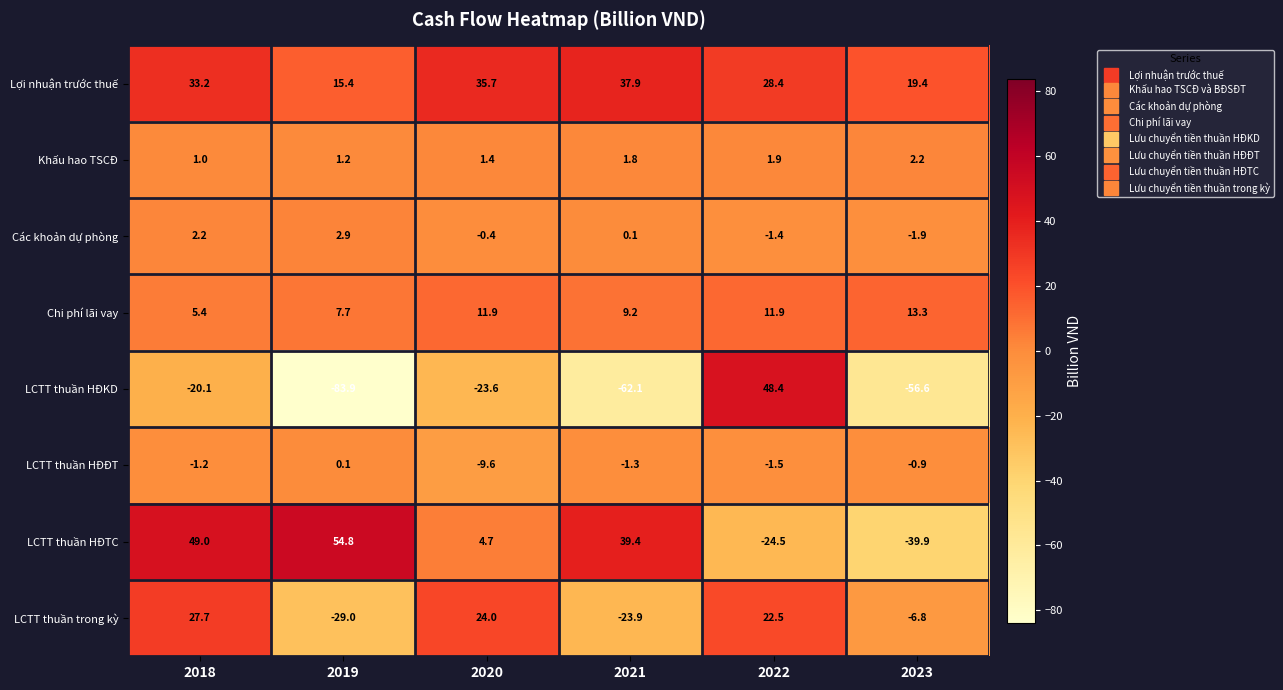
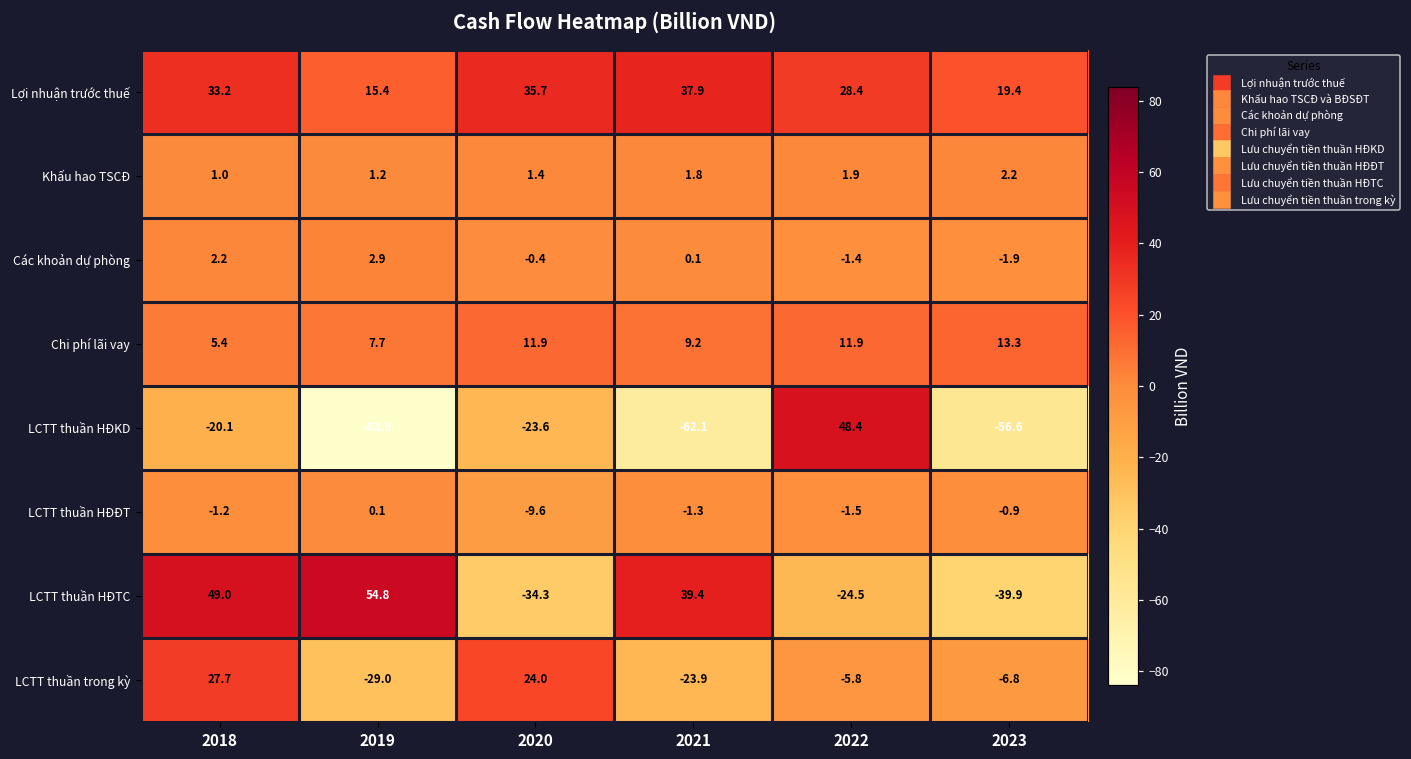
  {
    "Lợi nhuận trước thuế": {
      "2018": 33.2,
      "2019": 15.4,
      "2020": 35.7,
      "2021": 37.9,
      "2022": 28.4,
      "2023": 19.4
    },
    "Khấu hao TSCĐ": {
      "2018": 1.0,
      "2019": 1.2,
      "2020": 1.4,
      "2021": 1.8,
      "2022": 1.9,
      "2023": 2.2
    },
    "Các khoản dự phòng": {
      "2018": 2.2,
      "2019": 2.9,
      "2020": -0.4,
      "2021": 0.1,
      "2022": -1.4,
      "2023": -1.9
    },
    "Chi phí lãi vay": {
      "2018": 5.4,
      "2019": 7.7,
      "2020": 11.9,
      "2021": 9.2,
      "2022": 11.9,
      "2023": 13.3
    },
    "LCTT thuần HĐKD": {
      "2018": -20.1,
      "2019": -83.9,
      "2020": -23.6,
      "2021": -62.1,
      "2022": 48.4,
      "2023": -56.6
    },
    "LCTT thuần HĐĐT": {
      "2018": -1.2,
      "2019": 0.1,
      "2020": -9.6,
      "2021": -1.3,
      "2022": -1.5,
      "2023": -0.9
    },
    "LCTT thuần HĐTC": {
      "2018": 49.0,
      "2019": 54.8,
-     "2020": 4.7,
+     "2020": -34.3,
      "2021": 39.4,
      "2022": -24.5,
      "2023": -39.9
    },
    "LCTT thuần trong kỳ": {
      "2018": 27.7,
      "2019": -29.0,
      "2020": 24.0,
      "2021": -23.9,
-     "2022": 22.5,
+     "2022": -5.8,
      "2023": -6.8
    }
  }
